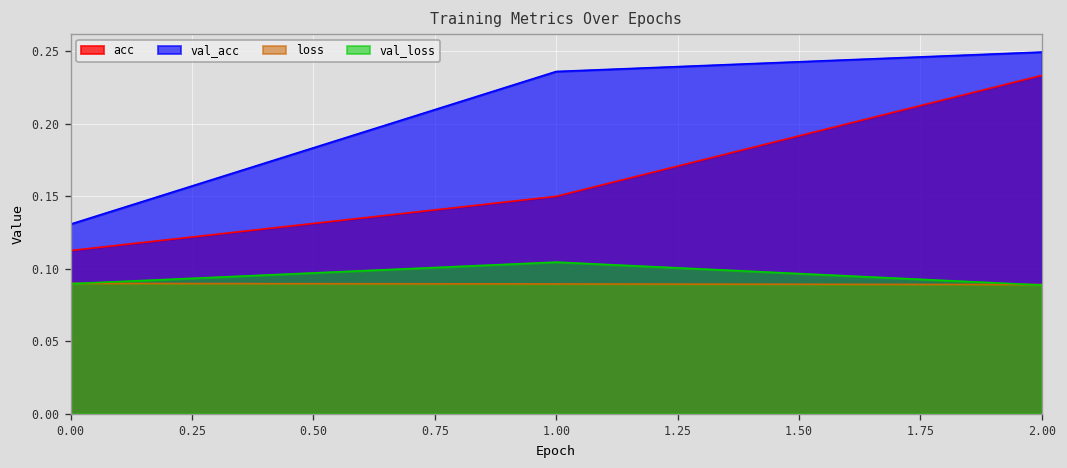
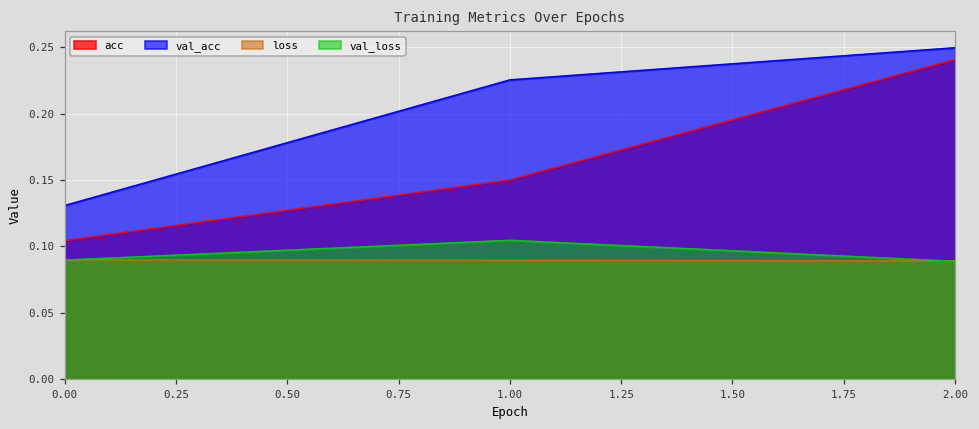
  {
    "acc": {
-     "0.00": 0.113,
+     "0.00": 0.104,
      "1.00": 0.150,
-     "2.00": 0.234
+     "2.00": 0.241
    },
    "val_acc": {
      "0.00": 0.131,
-     "1.00": 0.236,
+     "1.00": 0.225,
      "2.00": 0.250
    },
    "loss": {
      "1.00": 0.090
    },
    "val_loss": {
      "1.00": 0.105
    }
  }
